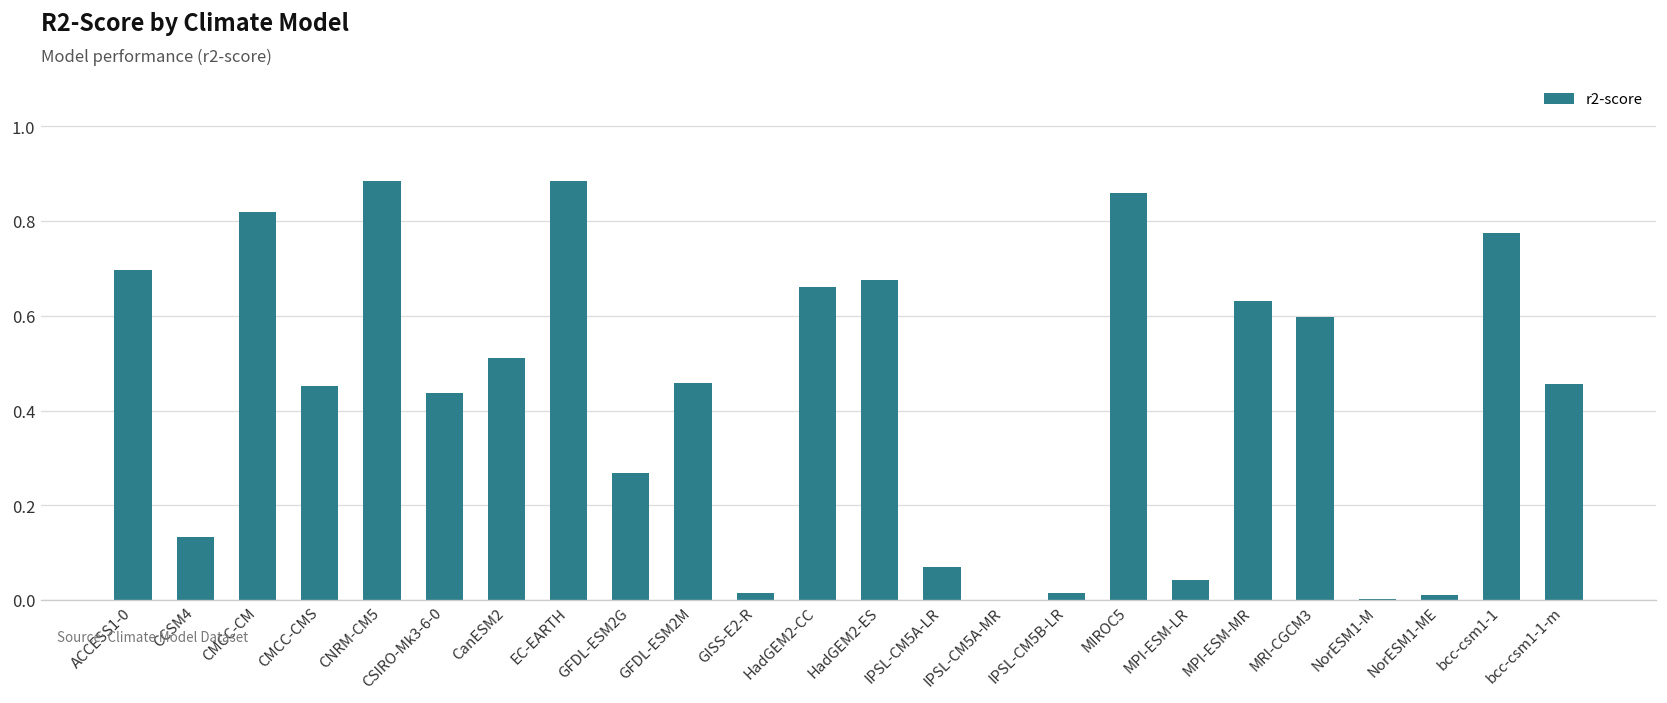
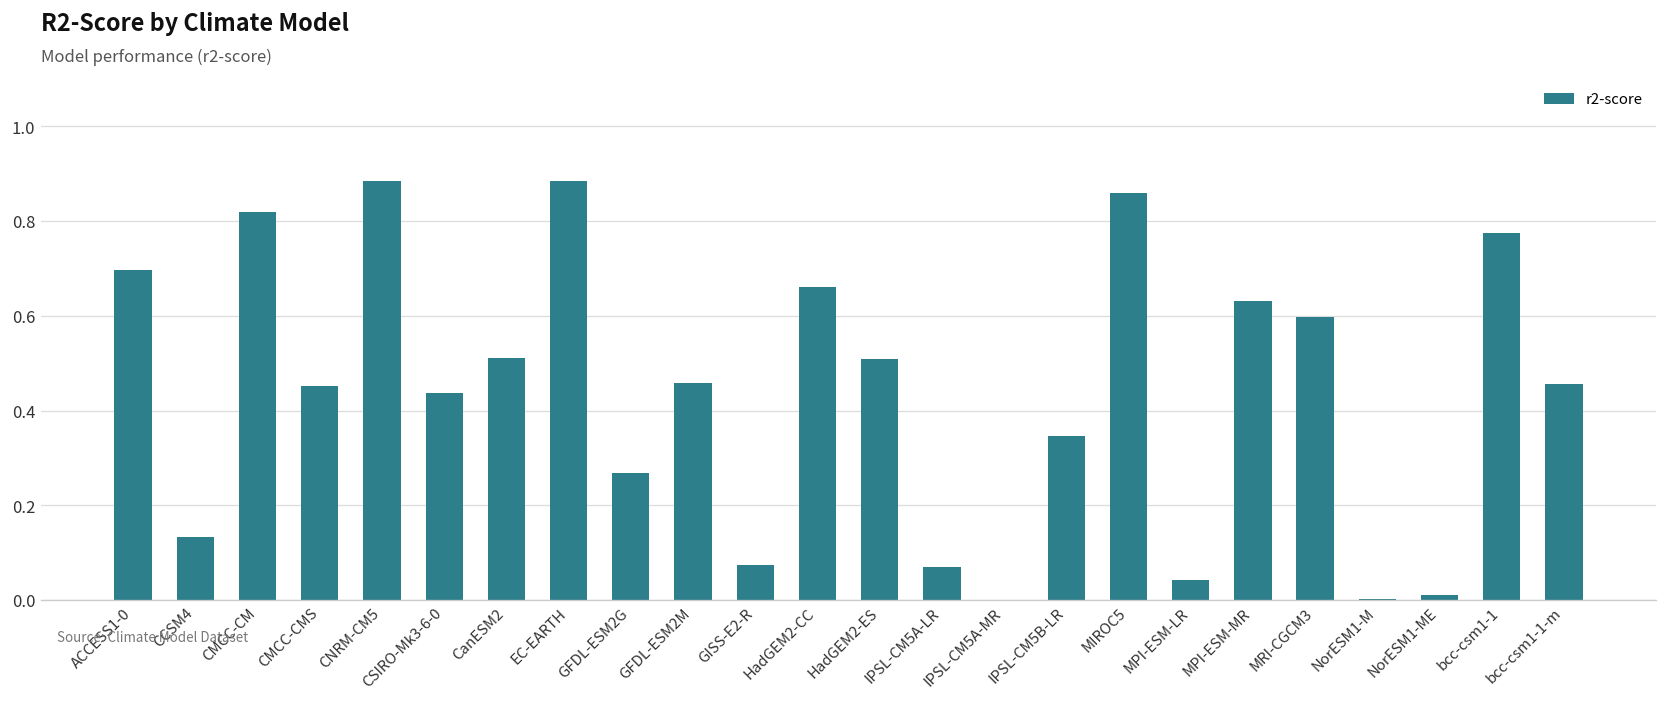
  {
    "ACCESS1-0": 0.70,
    "CCSM4": 0.13,
    "CMCC-CM": 0.82,
    "CMCC-CMS": 0.45,
    "CNRM-CM5": 0.89,
    "CSIRO-Mk3-6-0": 0.44,
    "CanESM2": 0.51,
    "EC-EARTH": 0.88,
    "GFDL-ESM2G": 0.27,
    "GFDL-ESM2M": 0.46,
-   "GISS-E2-R": 0.01,
+   "GISS-E2-R": 0.08,
    "HadGEM2-CC": 0.66,
-   "HadGEM2-ES": 0.68,
+   "HadGEM2-ES": 0.51,
    "IPSL-CM5A-LR": 0.07,
    "IPSL-CM5A-MR": 0.00,
-   "IPSL-CM5B-LR": 0.02,
+   "IPSL-CM5B-LR": 0.35,
    "MIROC5": 0.86,
    "MPI-ESM-LR": 0.04,
    "MPI-ESM-MR": 0.63,
    "MRI-CGCM3": 0.60,
    "NorESM1-ME": 0.01,
    "bcc-csm1-1": 0.77,
    "bcc-csm1-1-m": 0.46
  }
